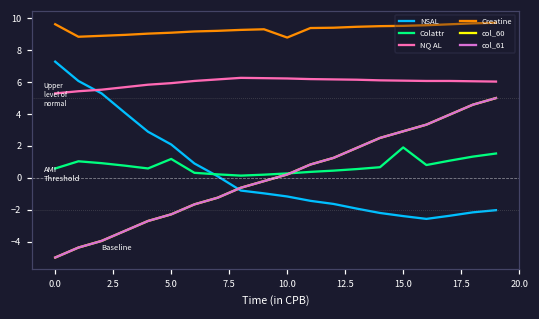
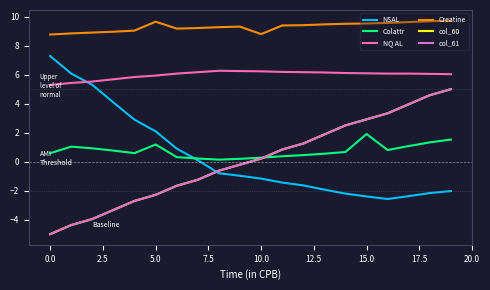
  {
    "NSAL": {
      "0.0": 7.3,
      "5.0": 2.1,
      "10.0": -1.2,
      "15.0": -2.4
    },
    "Colattr": {
      "0.0": 0.6,
      "5.0": 1.2,
      "15.0": 1.9
    },
    "Creatine": {
-     "0.0": 9.6,
-     "5.0": 9.1,
+     "0.0": 8.8,
+     "5.0": 9.7,
      "10.0": 8.8
    }
  }
